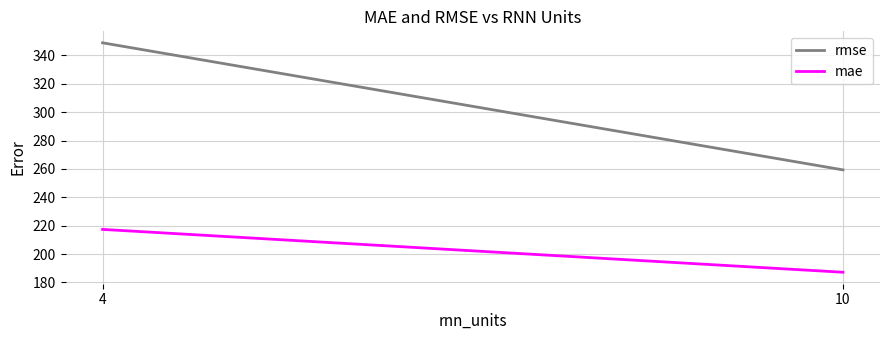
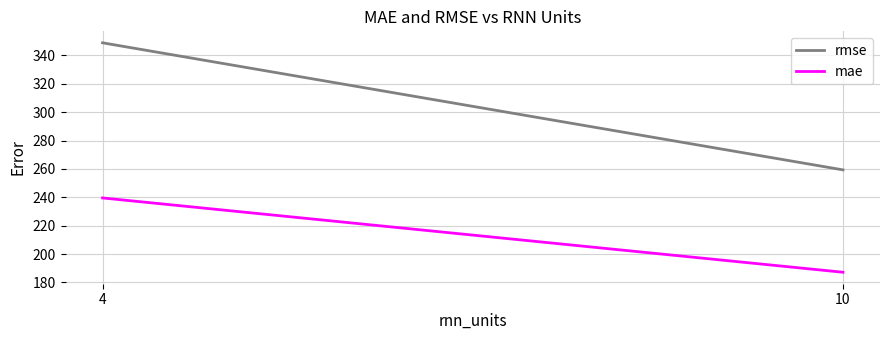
  {
    "rmse": {
      "4": 349,
      "10": 259
    },
    "mae": {
-     "4": 217,
+     "4": 240,
      "10": 187
    }
  }
